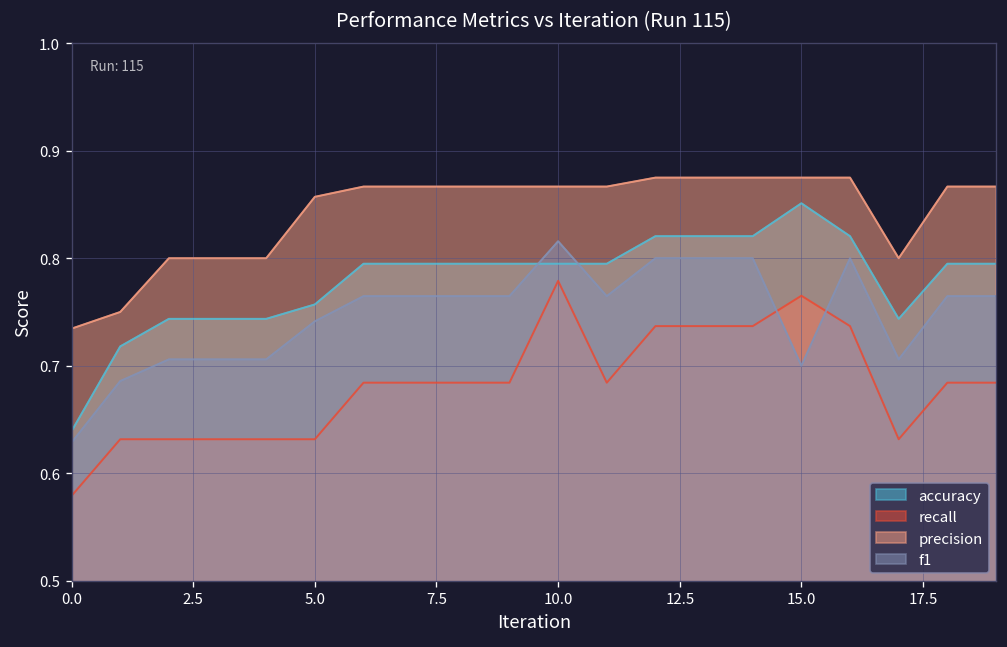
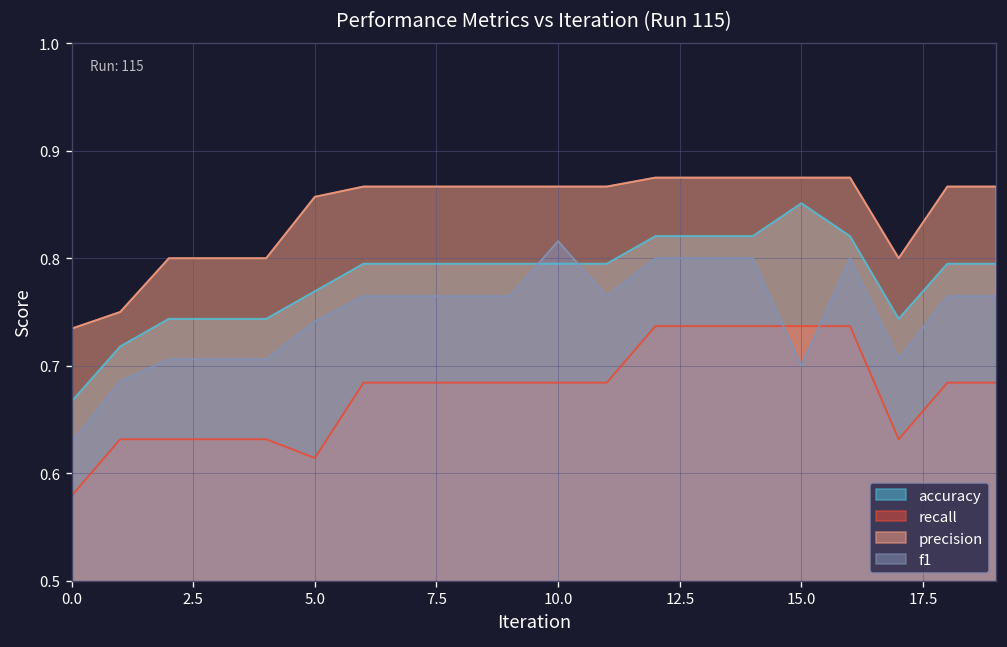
  {
    "accuracy": {
-     "0.0": 0.64,
-     "5.0": 0.76,
+     "0.0": 0.67,
+     "5.0": 0.77,
      "10.0": 0.79,
      "15.0": 0.85
    },
    "recall": {
      "0.0": 0.58,
-     "5.0": 0.63,
-     "10.0": 0.78,
-     "15.0": 0.77
+     "5.0": 0.61,
+     "10.0": 0.68,
+     "15.0": 0.74
    },
    "precision": {
      "0.0": 0.73,
      "5.0": 0.86,
      "10.0": 0.87,
      "15.0": 0.88
    },
    "f1": {
      "0.0": 0.63,
      "5.0": 0.74,
      "10.0": 0.82,
      "15.0": 0.70
    }
  }
